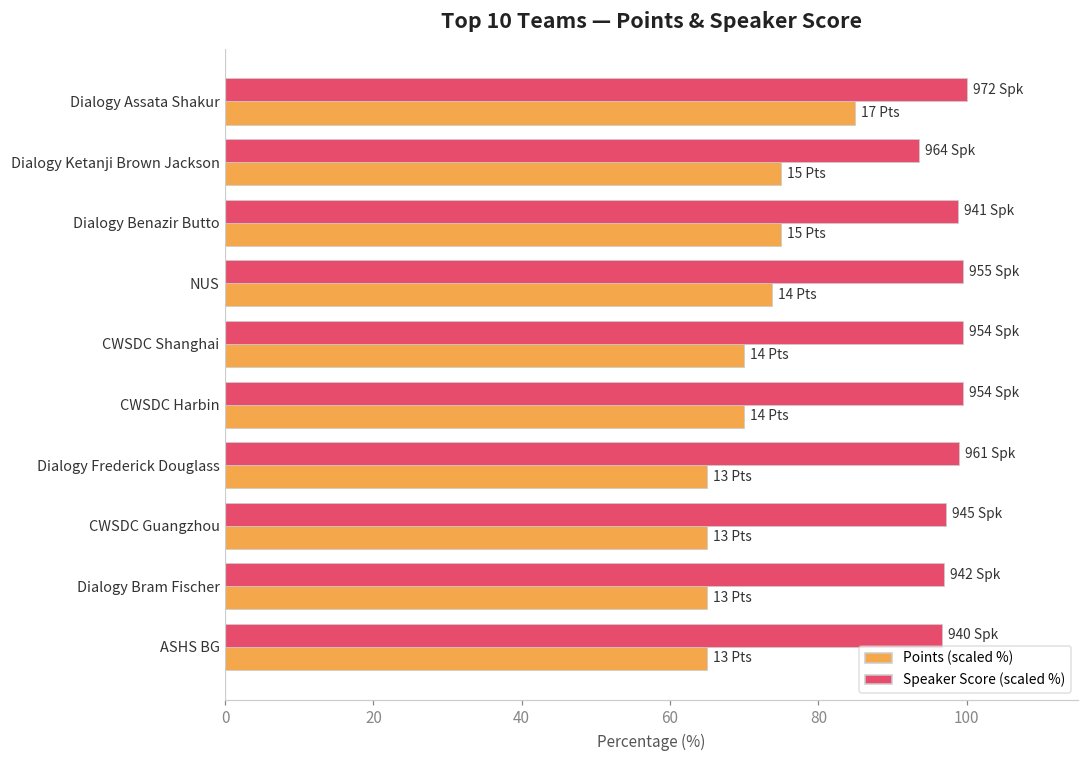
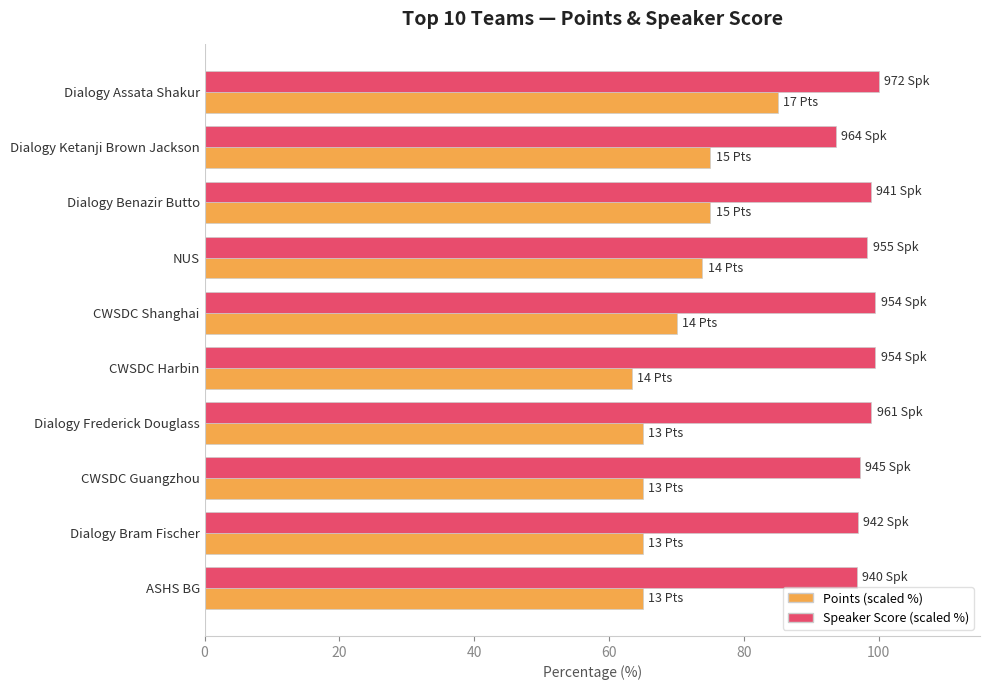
  {
    "Points (scaled %)": {
-     "CWSDC Harbin": 70
+     "CWSDC Harbin": 63
    },
    "Speaker Score (scaled %)": {
-     "NUS": 100
+     "NUS": 98
    }
  }
